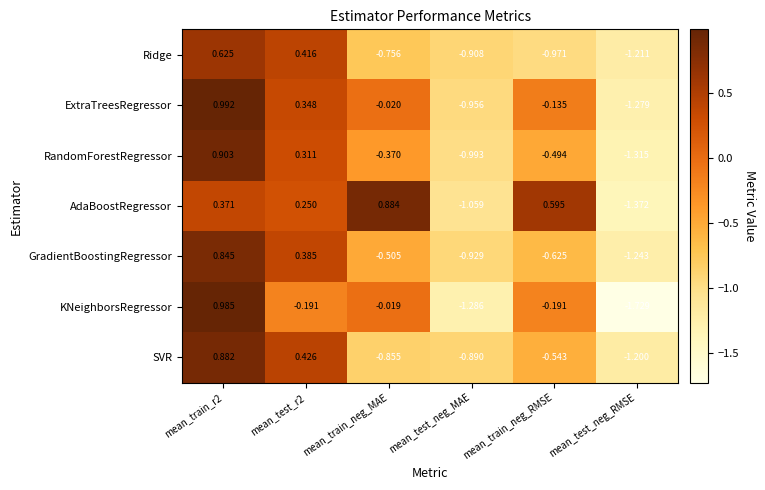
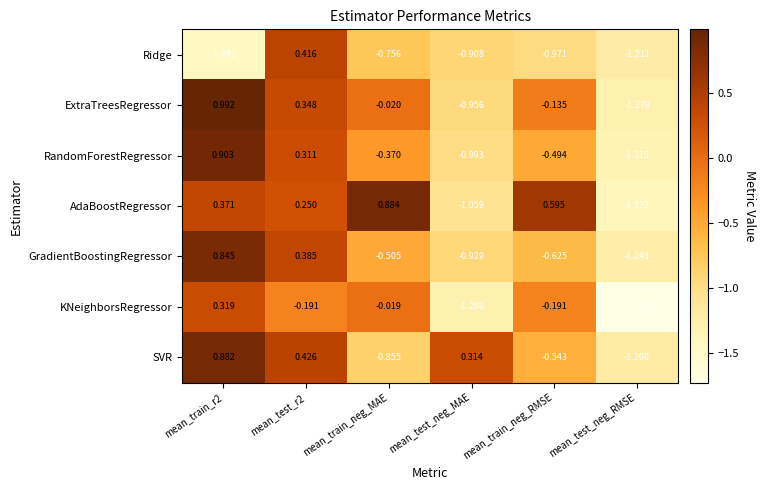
  {
    "Ridge": {
-     "mean_train_r2": 0.625,
+     "mean_train_r2": -1.442,
      "mean_test_r2": 0.416,
      "mean_train_neg_MAE": -0.756,
      "mean_test_neg_MAE": -0.908,
      "mean_train_neg_RMSE": -0.971,
      "mean_test_neg_RMSE": -1.211
    },
    "ExtraTreesRegressor": {
      "mean_train_r2": 0.992,
      "mean_test_r2": 0.348,
      "mean_train_neg_MAE": -0.020,
      "mean_test_neg_MAE": -0.956,
      "mean_train_neg_RMSE": -0.135,
      "mean_test_neg_RMSE": -1.279
    },
    "RandomForestRegressor": {
      "mean_train_r2": 0.903,
      "mean_test_r2": 0.311,
      "mean_train_neg_MAE": -0.370,
      "mean_test_neg_MAE": -0.993,
      "mean_train_neg_RMSE": -0.494,
      "mean_test_neg_RMSE": -1.315
    },
    "AdaBoostRegressor": {
      "mean_train_r2": 0.371,
      "mean_test_r2": 0.250,
      "mean_train_neg_MAE": 0.884,
      "mean_test_neg_MAE": -1.059,
      "mean_train_neg_RMSE": 0.595,
      "mean_test_neg_RMSE": -1.372
    },
    "GradientBoostingRegressor": {
      "mean_train_r2": 0.845,
      "mean_test_r2": 0.385,
      "mean_train_neg_MAE": -0.505,
      "mean_test_neg_MAE": -0.929,
      "mean_train_neg_RMSE": -0.625,
      "mean_test_neg_RMSE": -1.243
    },
    "KNeighborsRegressor": {
-     "mean_train_r2": 0.985,
+     "mean_train_r2": 0.319,
      "mean_test_r2": -0.191,
      "mean_train_neg_MAE": -0.019,
      "mean_test_neg_MAE": -1.286,
      "mean_train_neg_RMSE": -0.191
    },
    "SVR": {
      "mean_train_r2": 0.882,
      "mean_test_r2": 0.426,
      "mean_train_neg_MAE": -0.855,
-     "mean_test_neg_MAE": -0.890,
+     "mean_test_neg_MAE": 0.314,
      "mean_train_neg_RMSE": -0.543,
      "mean_test_neg_RMSE": -1.200
    }
  }
